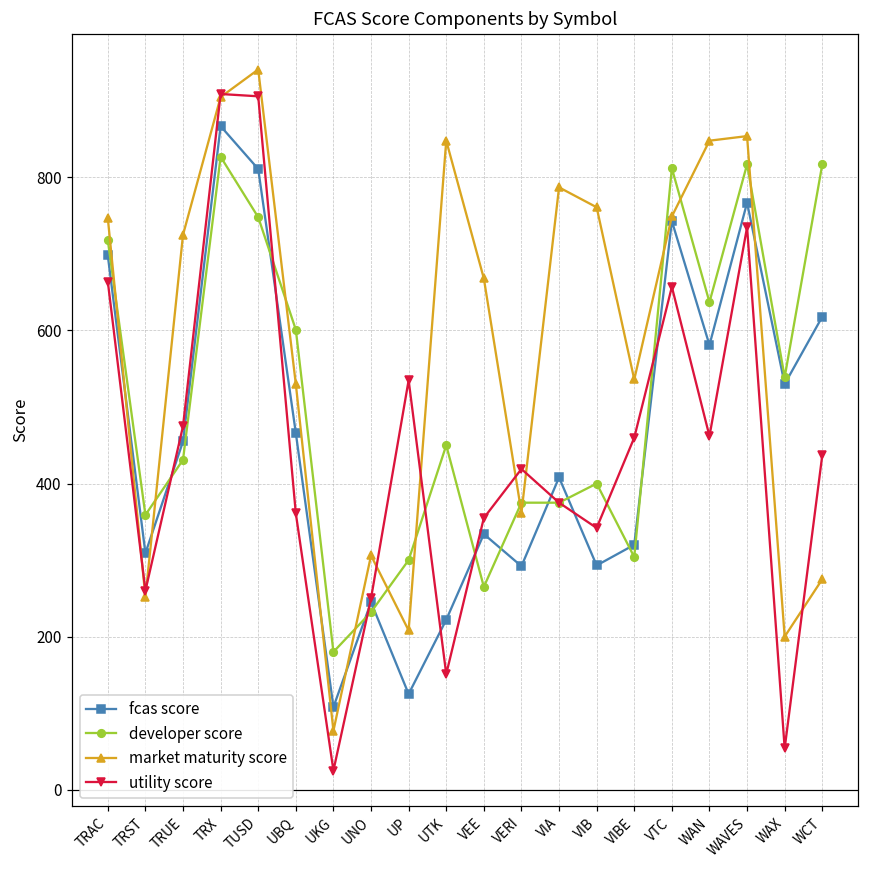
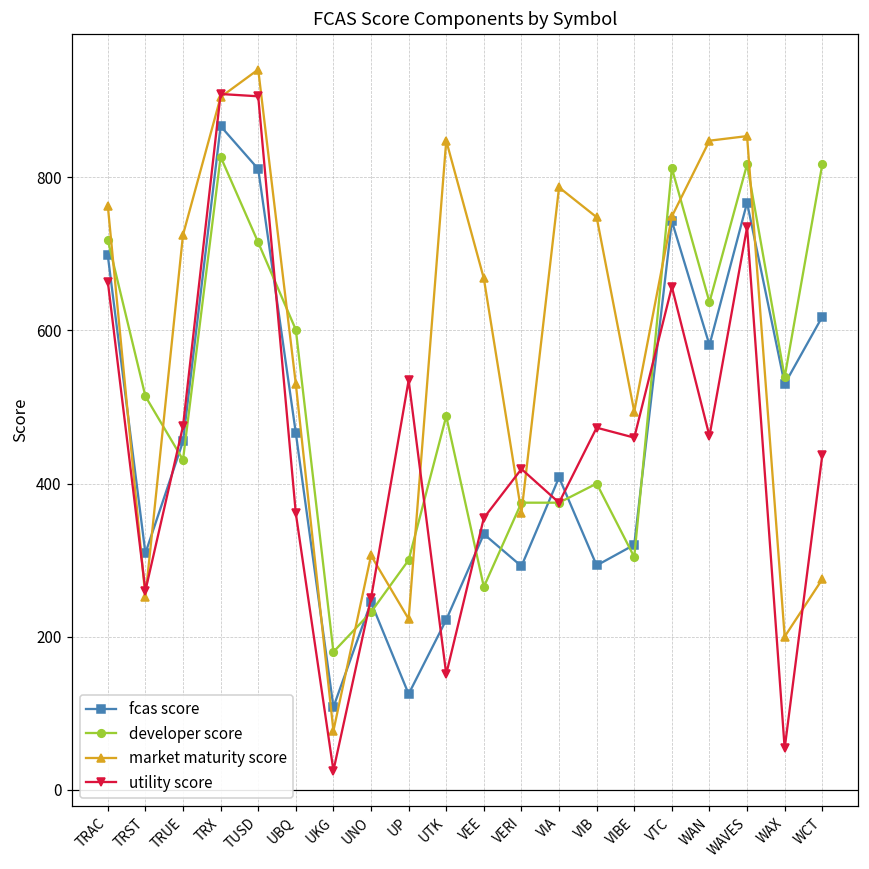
  {
    "fcas score": {
      "TRAC": 700,
      "TRST": 310,
      "TRUE": 460,
      "TRX": 870,
      "TUSD": 810,
      "UBQ": 470,
      "UKG": 110,
      "UNO": 250,
      "UP": 130,
      "UTK": 220,
      "VEE": 330,
      "VERI": 290,
      "VIA": 410,
      "VIB": 290,
      "VIBE": 320,
      "VTC": 740,
      "WAN": 580,
      "WAVES": 770,
      "WAX": 530,
      "WCT": 620
    },
    "developer score": {
      "TRAC": 720,
-     "TRST": 360,
+     "TRST": 510,
      "TRUE": 430,
      "TRX": 830,
-     "TUSD": 750,
+     "TUSD": 720,
      "UBQ": 600,
      "UKG": 180,
      "UNO": 230,
      "UP": 300,
-     "UTK": 450,
+     "UTK": 490,
      "VEE": 270,
      "VERI": 380,
      "VIB": 400,
      "VIBE": 300,
      "VTC": 810,
      "WAN": 640,
      "WAVES": 820,
      "WAX": 540,
      "WCT": 820
    },
    "market maturity score": {
-     "TRAC": 750,
+     "TRAC": 760,
      "TRST": 250,
      "TRUE": 730,
      "TRX": 910,
      "TUSD": 940,
      "UBQ": 530,
      "UKG": 80,
      "UNO": 310,
-     "UP": 210,
+     "UP": 220,
      "UTK": 850,
      "VEE": 670,
      "VERI": 360,
      "VIA": 790,
-     "VIB": 760,
-     "VIBE": 540,
+     "VIB": 750,
+     "VIBE": 490,
      "VTC": 750,
      "WAN": 850,
      "WAVES": 850,
      "WAX": 200,
      "WCT": 280
    },
    "utility score": {
      "TRAC": 660,
      "TRST": 260,
      "TRUE": 480,
      "TRX": 910,
      "TUSD": 910,
      "UBQ": 360,
      "UKG": 30,
      "UNO": 250,
      "UP": 540,
      "UTK": 150,
      "VEE": 360,
      "VERI": 420,
-     "VIB": 340,
+     "VIB": 470,
      "VIBE": 460,
      "VTC": 660,
      "WAN": 460,
      "WAVES": 740,
      "WAX": 50,
      "WCT": 440
    }
  }
